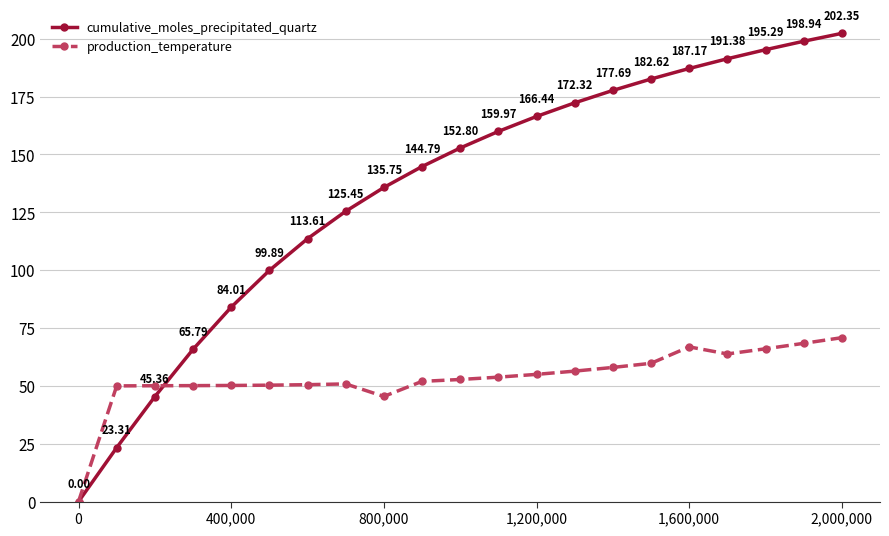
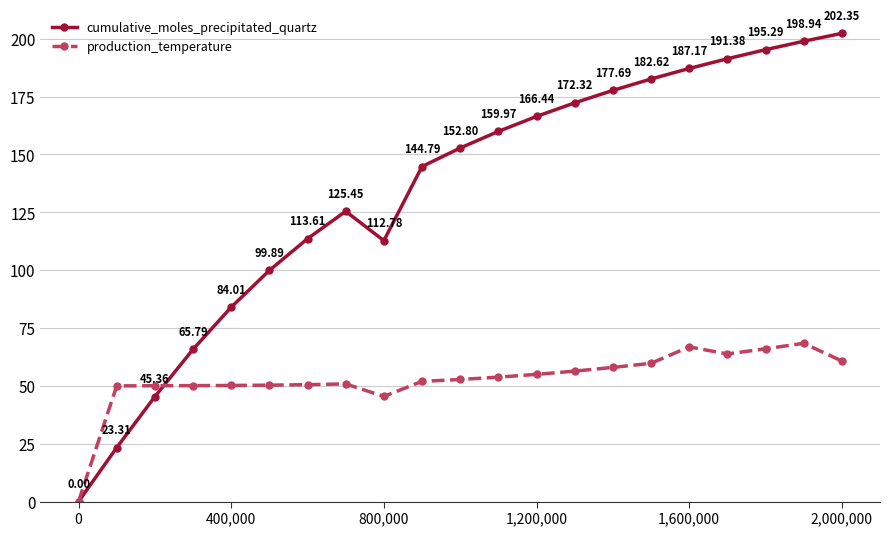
  {
    "cumulative_moles_precipitated_quartz": {
      "400,000": 84.01,
-     "800,000": 135.75,
+     "800,000": 112.78,
      "1,200,000": 166.44,
      "1,600,000": 187.17,
      "2,000,000": 202.35
    },
    "production_temperature": {
      "400,000": 50,
      "800,000": 45,
      "1,200,000": 55,
      "1,600,000": 67,
-     "2,000,000": 71
+     "2,000,000": 61
    }
  }
